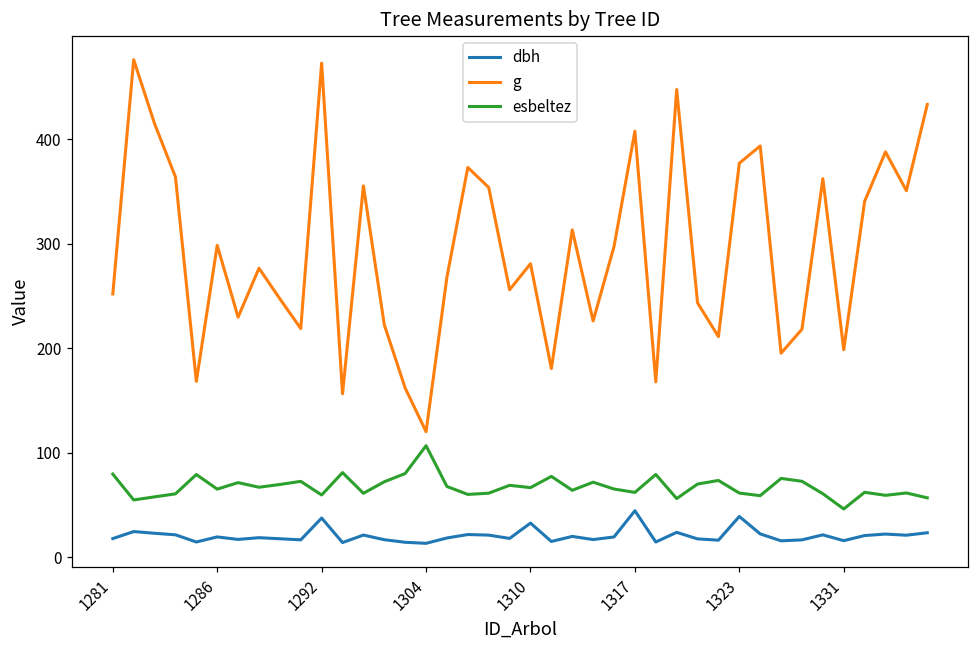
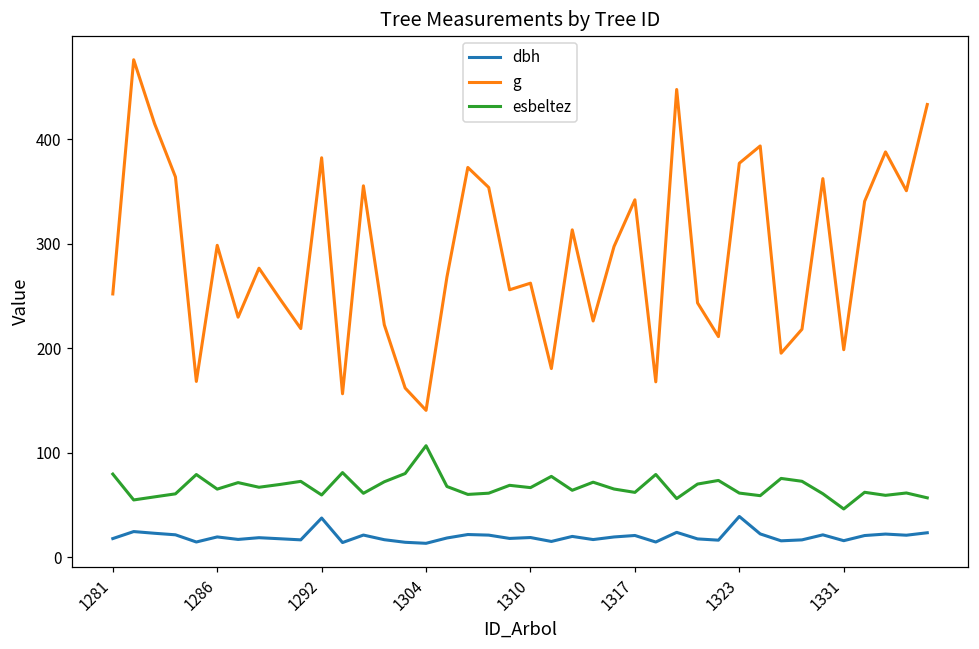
  {
    "dbh": {
      "1281": 20,
      "1286": 20,
      "1292": 40,
      "1304": 10,
-     "1310": 30,
-     "1317": 40,
+     "1310": 20,
+     "1317": 20,
      "1323": 40,
      "1331": 20
    },
    "g": {
      "1281": 250,
      "1286": 300,
-     "1292": 470,
-     "1304": 120,
-     "1310": 280,
-     "1317": 410,
+     "1292": 380,
+     "1304": 140,
+     "1310": 260,
+     "1317": 340,
      "1323": 380,
      "1331": 200
    },
    "esbeltez": {
      "1281": 80,
      "1286": 70,
      "1292": 60,
      "1304": 110,
      "1310": 70,
      "1317": 60,
      "1323": 60,
      "1331": 50
    }
  }
